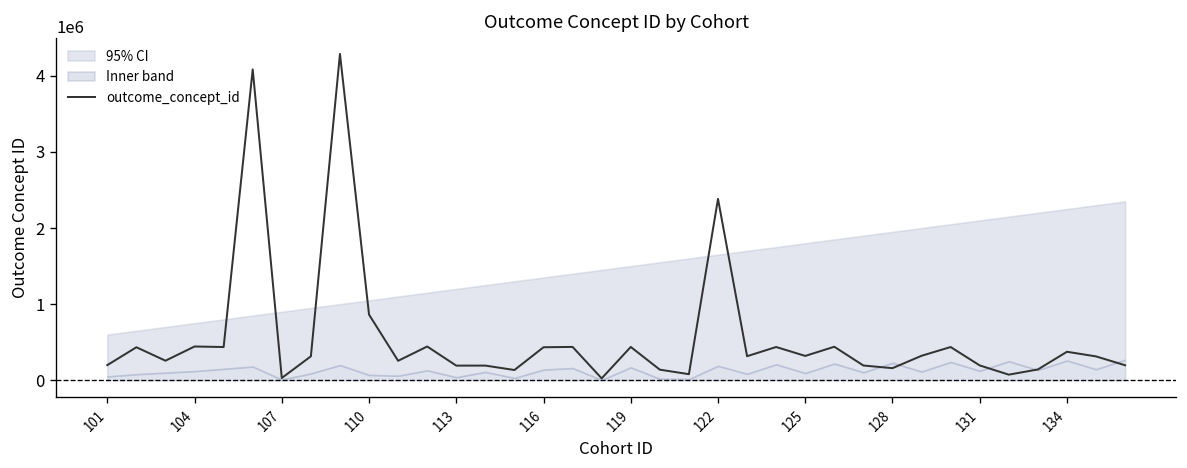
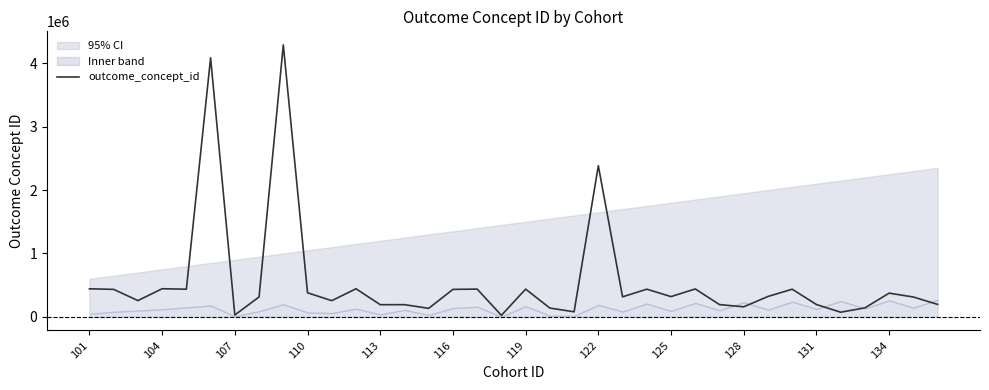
  {
    "outcome_concept_id": {
-     "101": 200000,
+     "101": 400000,
      "104": 400000,
-     "110": 900000,
+     "110": 400000,
      "113": 200000,
      "116": 400000,
      "119": 400000,
      "122": 2400000,
      "125": 300000,
      "128": 200000,
      "131": 200000,
      "134": 400000
    }
  }
